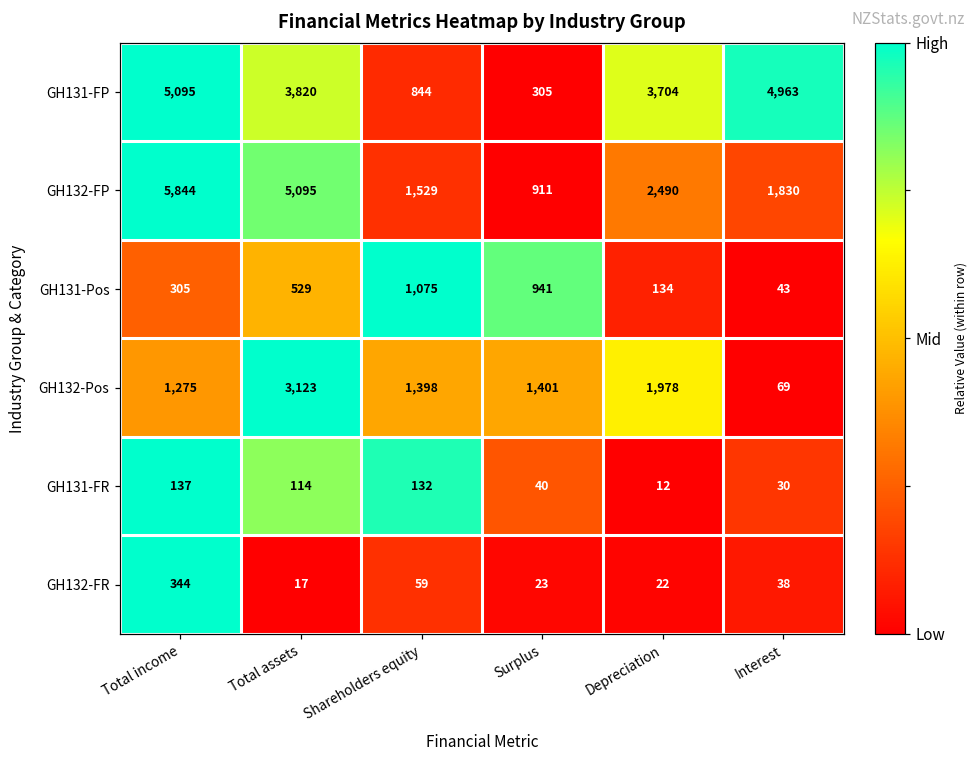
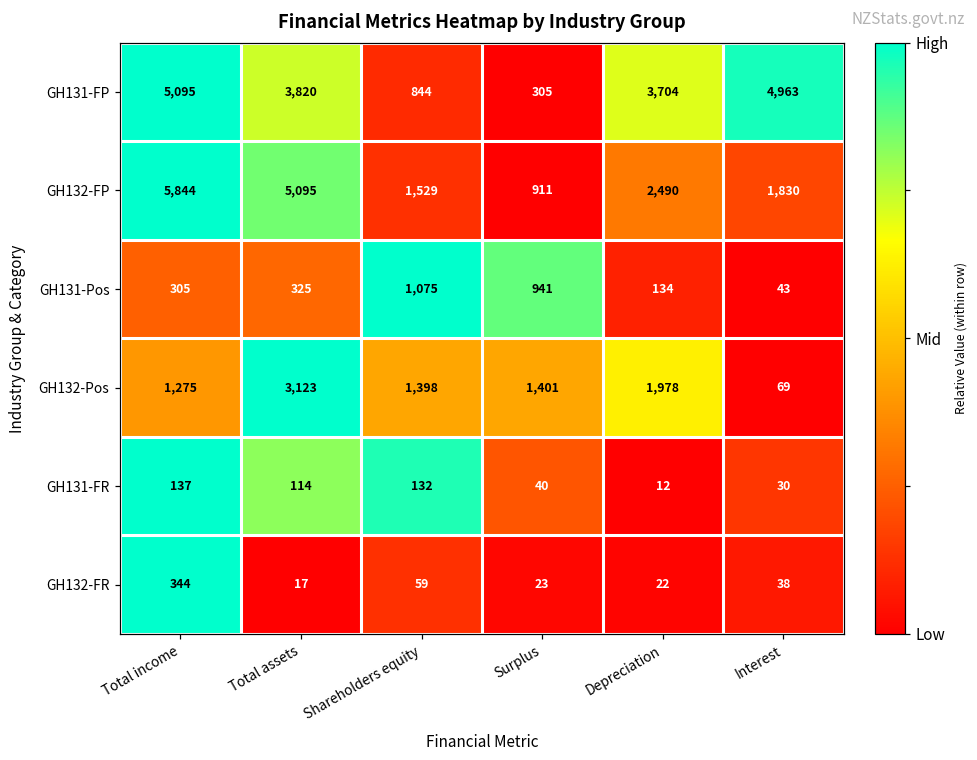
  {
    "GH131-FP": {
      "Total income": "5,095",
      "Total assets": "3,820",
      "Shareholders equity": "844",
      "Surplus": "305",
      "Depreciation": "3,704",
      "Interest": "4,963"
    },
    "GH132-FP": {
      "Total income": "5,844",
      "Total assets": "5,095",
      "Shareholders equity": "1,529",
      "Surplus": "911",
      "Depreciation": "2,490",
      "Interest": "1,830"
    },
    "GH131-Pos": {
      "Total income": "305",
-     "Total assets": "529",
+     "Total assets": "325",
      "Shareholders equity": "1,075",
      "Surplus": "941",
      "Depreciation": "134",
      "Interest": "43"
    },
    "GH132-Pos": {
      "Total income": "1,275",
      "Total assets": "3,123",
      "Shareholders equity": "1,398",
      "Surplus": "1,401",
      "Depreciation": "1,978",
      "Interest": "69"
    },
    "GH131-FR": {
      "Total income": "137",
      "Total assets": "114",
      "Shareholders equity": "132",
      "Surplus": "40",
      "Depreciation": "12",
      "Interest": "30"
    },
    "GH132-FR": {
      "Total income": "344",
      "Total assets": "17",
      "Shareholders equity": "59",
      "Surplus": "23",
      "Depreciation": "22",
      "Interest": "38"
    }
  }
